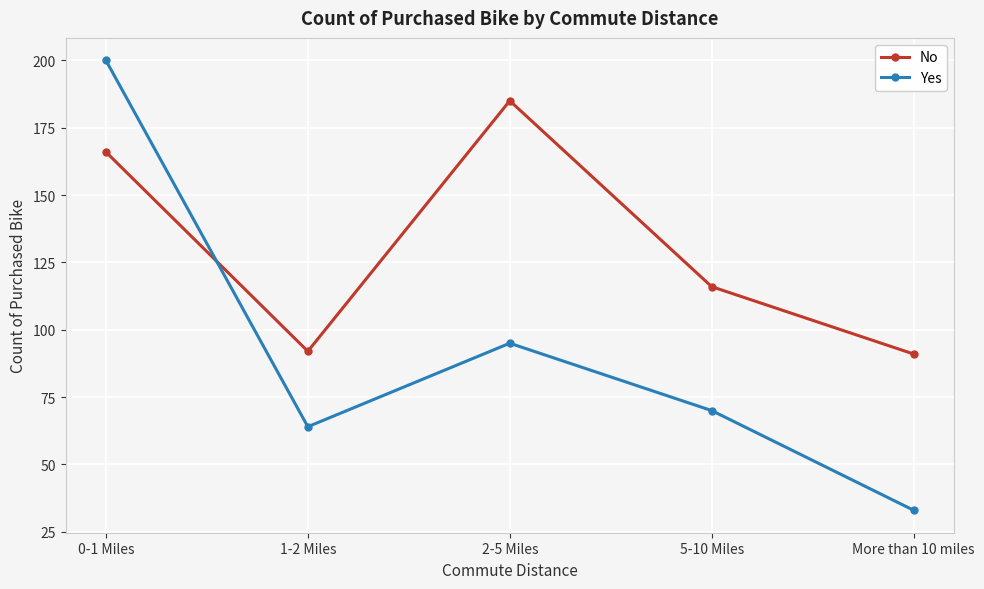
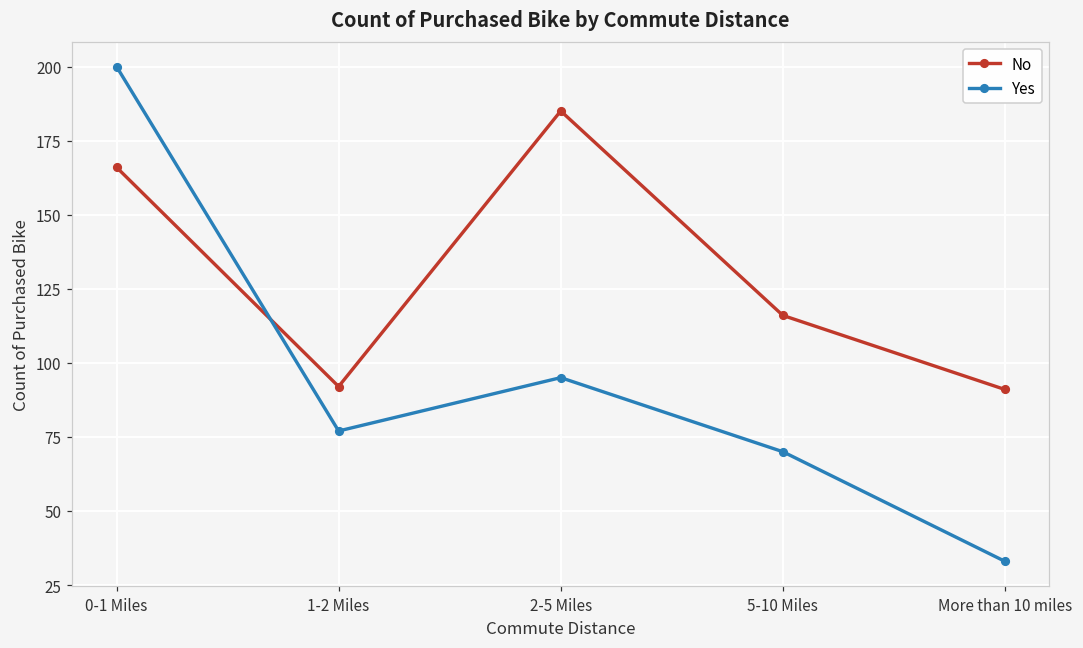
  {
    "No": {
      "0-1 Miles": 166,
      "1-2 Miles": 92,
      "2-5 Miles": 185,
      "5-10 Miles": 116,
      "More than 10 miles": 91
    },
    "Yes": {
      "0-1 Miles": 200,
-     "1-2 Miles": 64,
+     "1-2 Miles": 77,
      "2-5 Miles": 95,
      "5-10 Miles": 70,
      "More than 10 miles": 33
    }
  }
